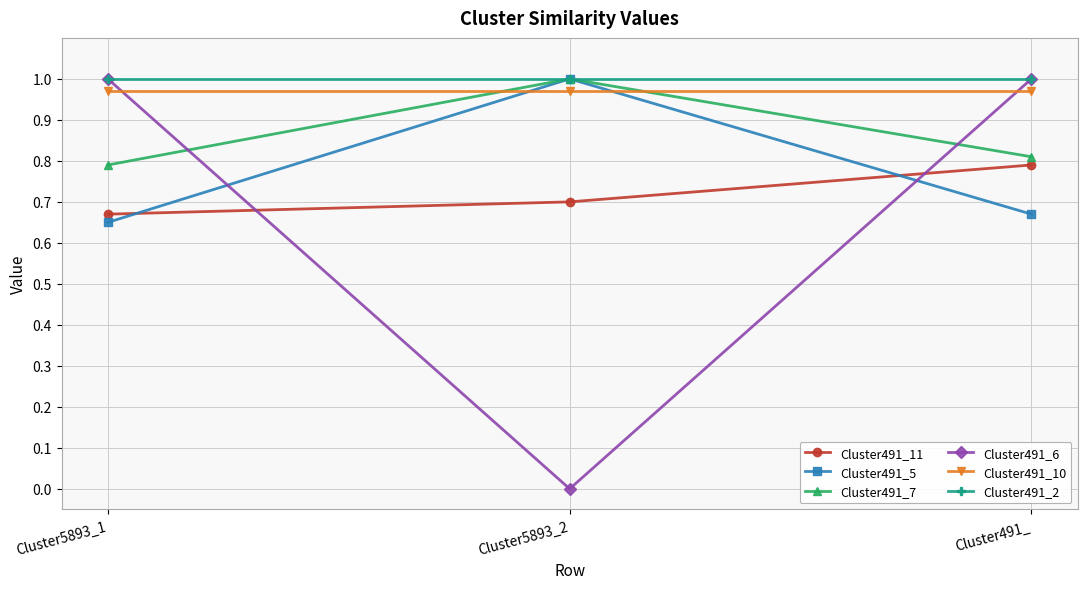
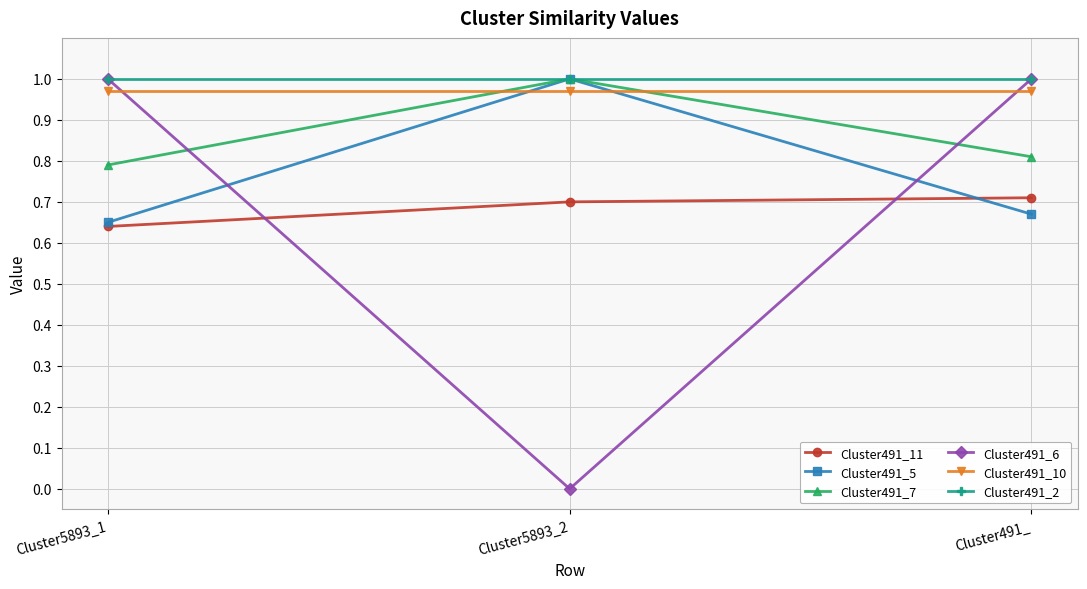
  {
    "Cluster491_11": {
-     "Cluster5893_1": 0.67,
+     "Cluster5893_1": 0.64,
      "Cluster5893_2": 0.70,
-     "Cluster491_": 0.79
+     "Cluster491_": 0.71
    },
    "Cluster491_5": {
      "Cluster5893_1": 0.65,
      "Cluster491_": 0.67
    },
    "Cluster491_6": {
      "Cluster5893_2": 0.00
    },
    "Cluster491_10": {
      "Cluster5893_1": 0.97,
      "Cluster5893_2": 0.97,
      "Cluster491_": 0.97
    }
  }
